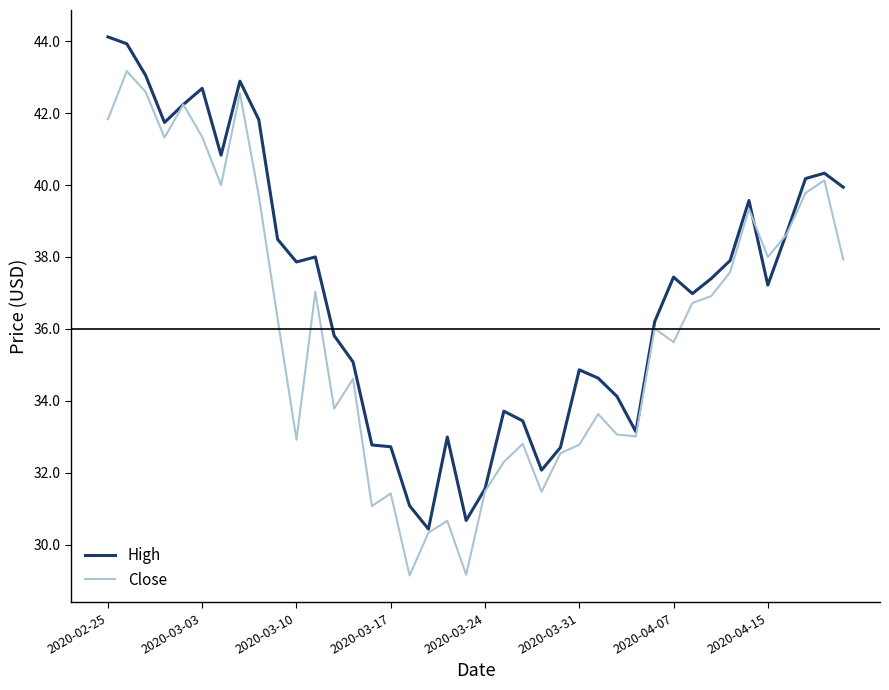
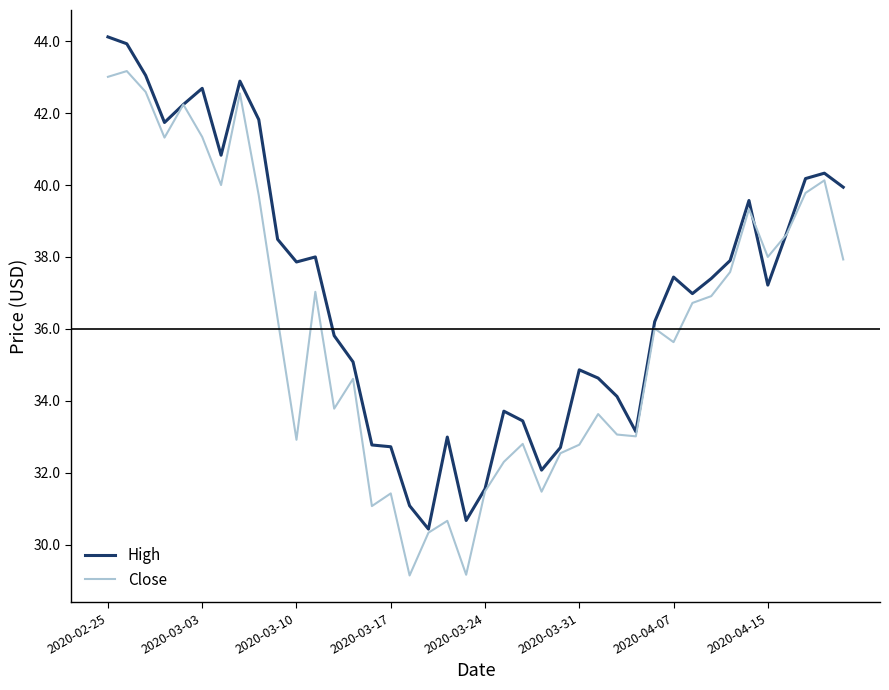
  {
    "High": {
      "2020-02-25": 44.1,
      "2020-03-03": 42.7,
      "2020-03-10": 37.9,
      "2020-03-17": 32.7,
      "2020-03-31": 34.9,
      "2020-04-07": 37.4,
      "2020-04-15": 37.2
    },
    "Close": {
-     "2020-02-25": 41.8,
+     "2020-02-25": 43.0,
      "2020-03-03": 41.3,
      "2020-03-10": 32.9,
      "2020-03-17": 31.4,
      "2020-03-31": 32.8,
      "2020-04-07": 35.6,
      "2020-04-15": 38.0
    }
  }
